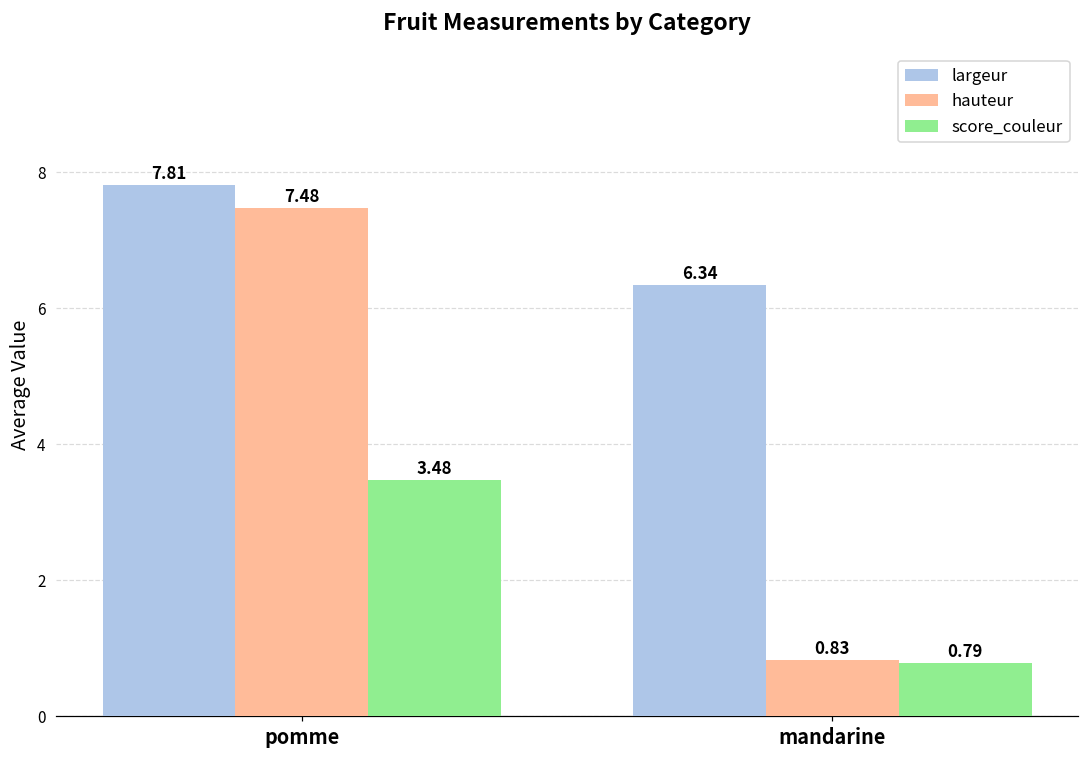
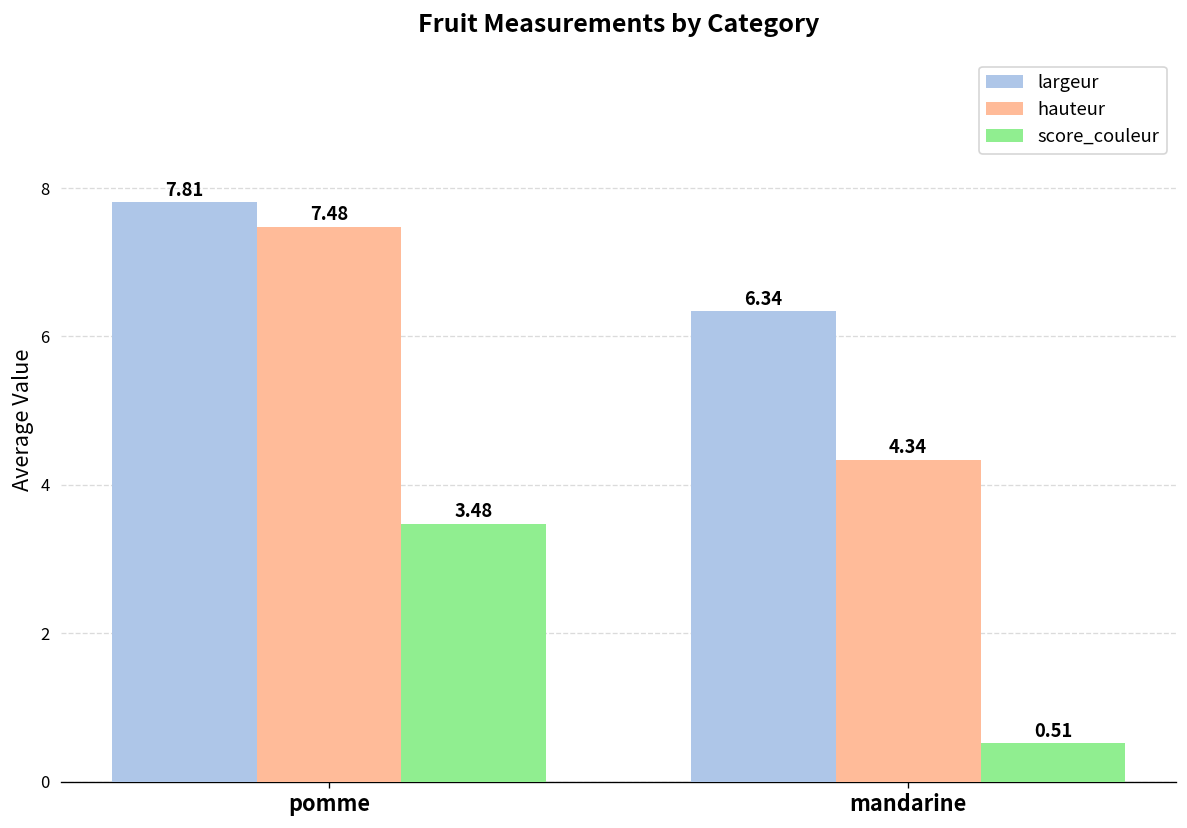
  {
    "largeur": {
      "pomme": 7.81,
      "mandarine": 6.34
    },
    "hauteur": {
      "pomme": 7.48,
-     "mandarine": 0.83
+     "mandarine": 4.34
    },
    "score_couleur": {
      "pomme": 3.48,
-     "mandarine": 0.79
+     "mandarine": 0.51
    }
  }
